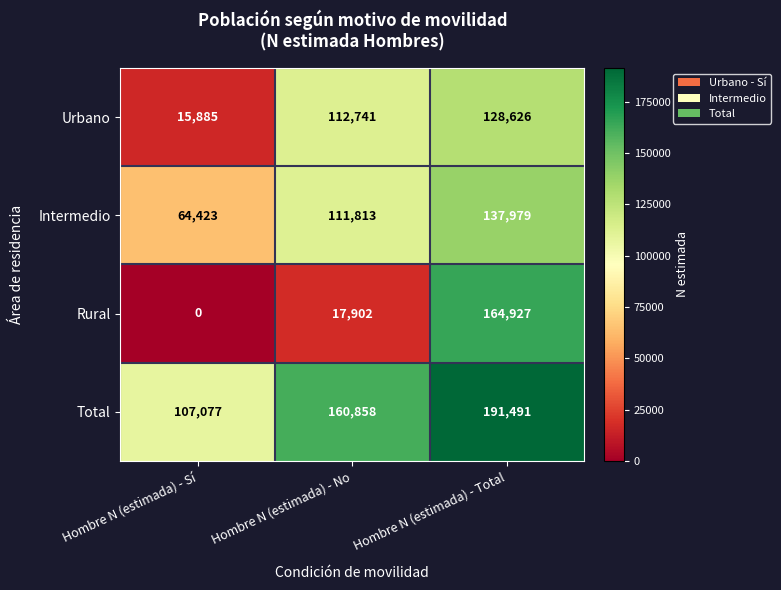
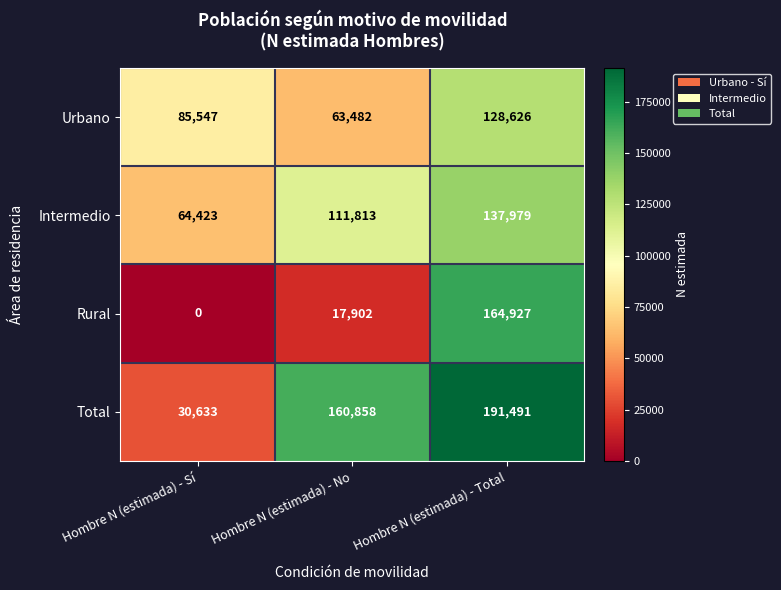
  {
    "Urbano": {
-     "Hombre N (estimada) - Sí": "15,885",
-     "Hombre N (estimada) - No": "112,741",
+     "Hombre N (estimada) - Sí": "85,547",
+     "Hombre N (estimada) - No": "63,482",
      "Hombre N (estimada) - Total": "128,626"
    },
    "Intermedio": {
      "Hombre N (estimada) - Sí": "64,423",
      "Hombre N (estimada) - No": "111,813",
      "Hombre N (estimada) - Total": "137,979"
    },
    "Rural": {
      "Hombre N (estimada) - Sí": "0",
      "Hombre N (estimada) - No": "17,902",
      "Hombre N (estimada) - Total": "164,927"
    },
    "Total": {
-     "Hombre N (estimada) - Sí": "107,077",
+     "Hombre N (estimada) - Sí": "30,633",
      "Hombre N (estimada) - No": "160,858",
      "Hombre N (estimada) - Total": "191,491"
    }
  }
